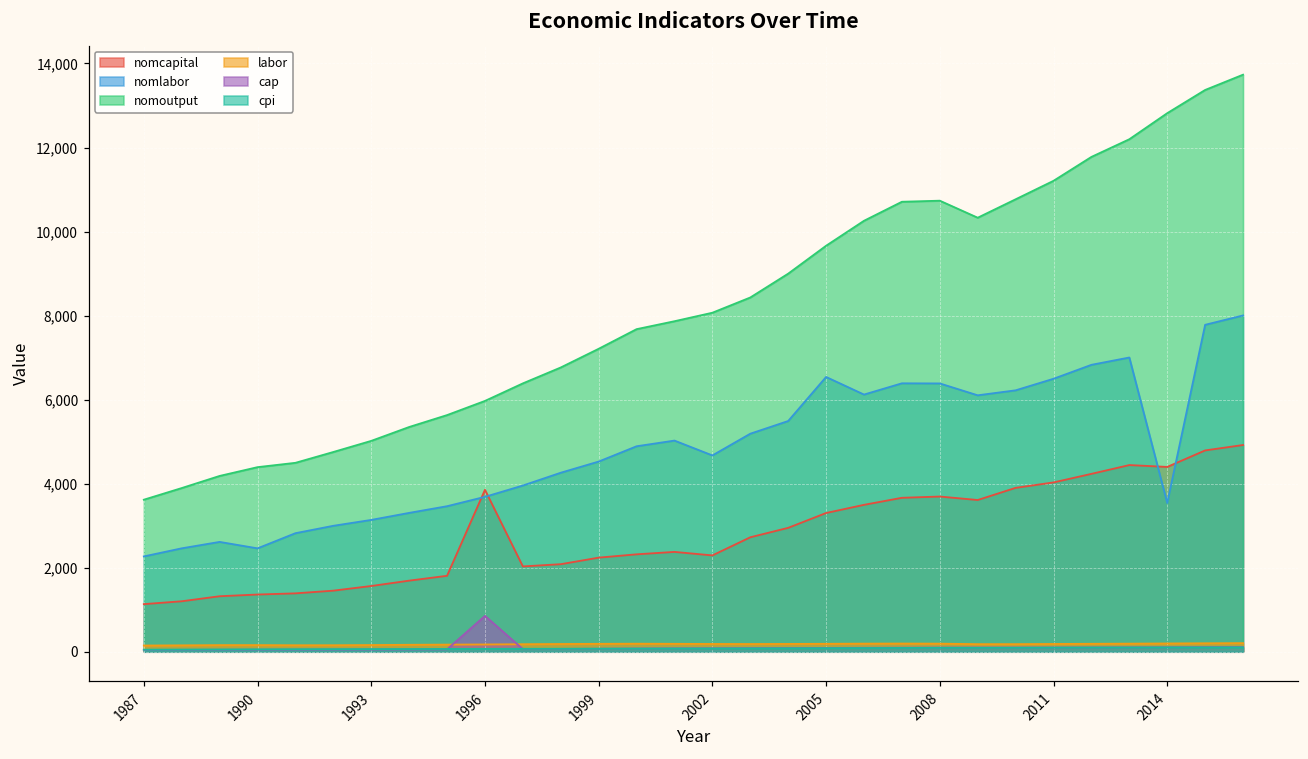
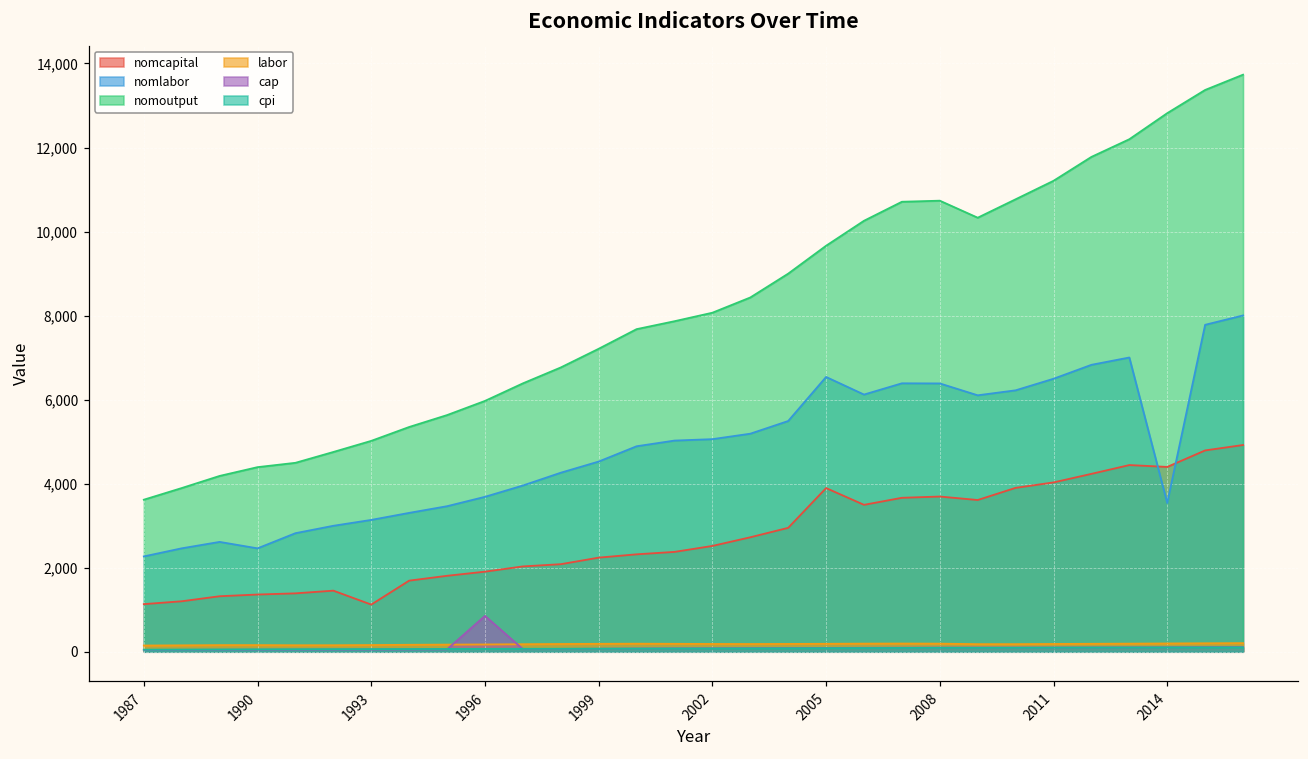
  {
    "nomcapital": {
      "1987": "1,100",
      "1990": "1,400",
-     "1993": "1,600",
-     "1996": "3,900",
+     "1993": "1,100",
+     "1996": "1,900",
      "1999": "2,200",
-     "2002": "2,300",
-     "2005": "3,300",
+     "2002": "2,500",
+     "2005": "3,900",
      "2008": "3,700",
      "2011": "4,000",
      "2014": "4,400"
    },
    "nomlabor": {
      "1987": "2,300",
      "1990": "2,500",
      "1993": "3,100",
      "1996": "3,700",
      "1999": "4,500",
-     "2002": "4,700",
+     "2002": "5,100",
      "2005": "6,500",
      "2008": "6,400",
      "2011": "6,500",
      "2014": "3,500"
    },
    "labor": {
      "1987": "100",
      "1990": "200",
      "1993": "200",
      "1996": "200",
      "1999": "200",
      "2002": "200",
      "2005": "200",
      "2008": "200",
      "2011": "200",
      "2014": "200"
    },
    "cap": {
      "1996": "900"
    }
  }
